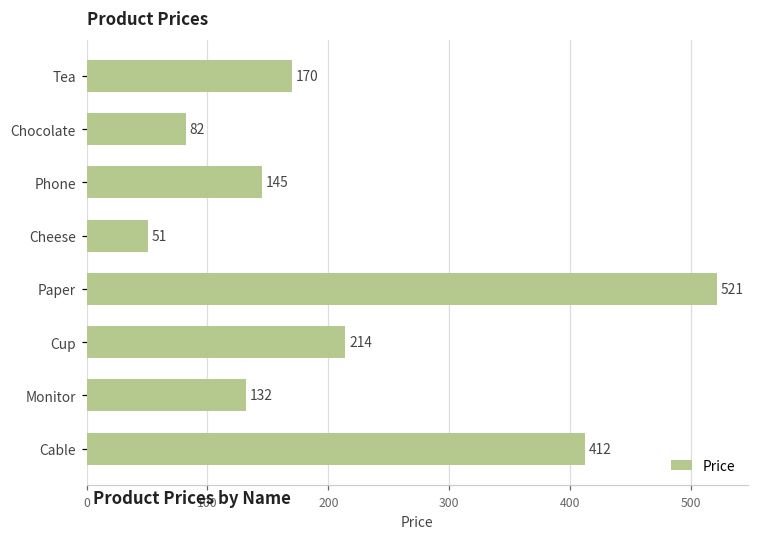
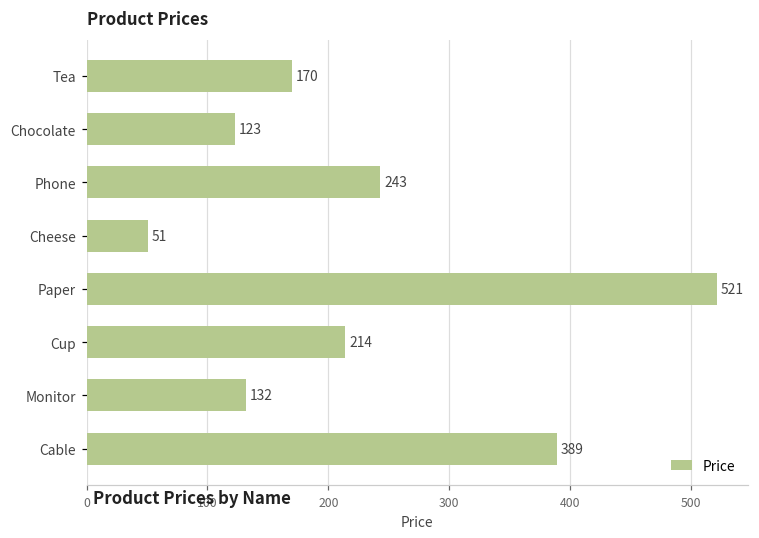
  {
    "Tea": 170,
-   "Chocolate": 82,
-   "Phone": 145,
+   "Chocolate": 123,
+   "Phone": 243,
    "Cheese": 51,
    "Paper": 521,
    "Cup": 214,
    "Monitor": 132,
-   "Cable": 412
+   "Cable": 389
  }
